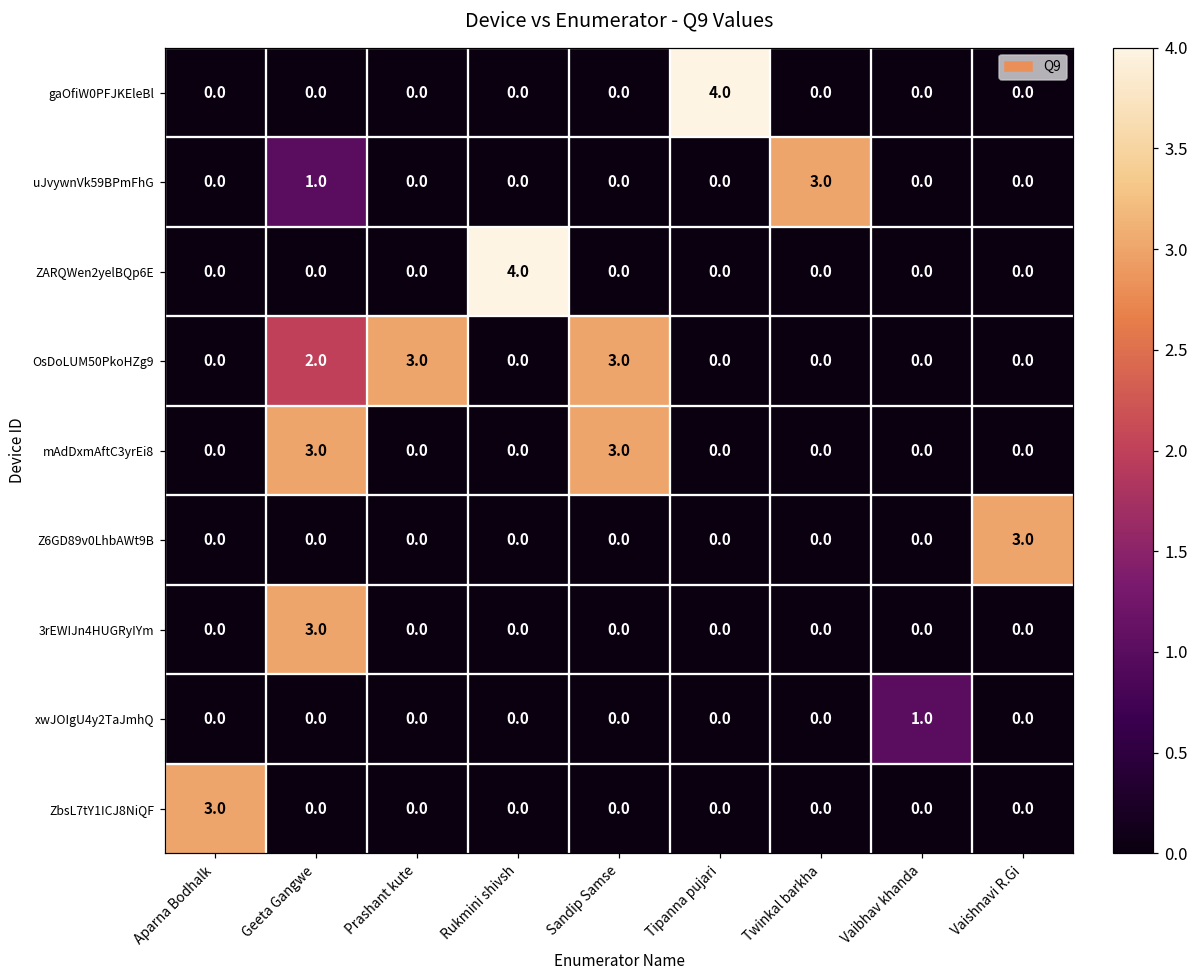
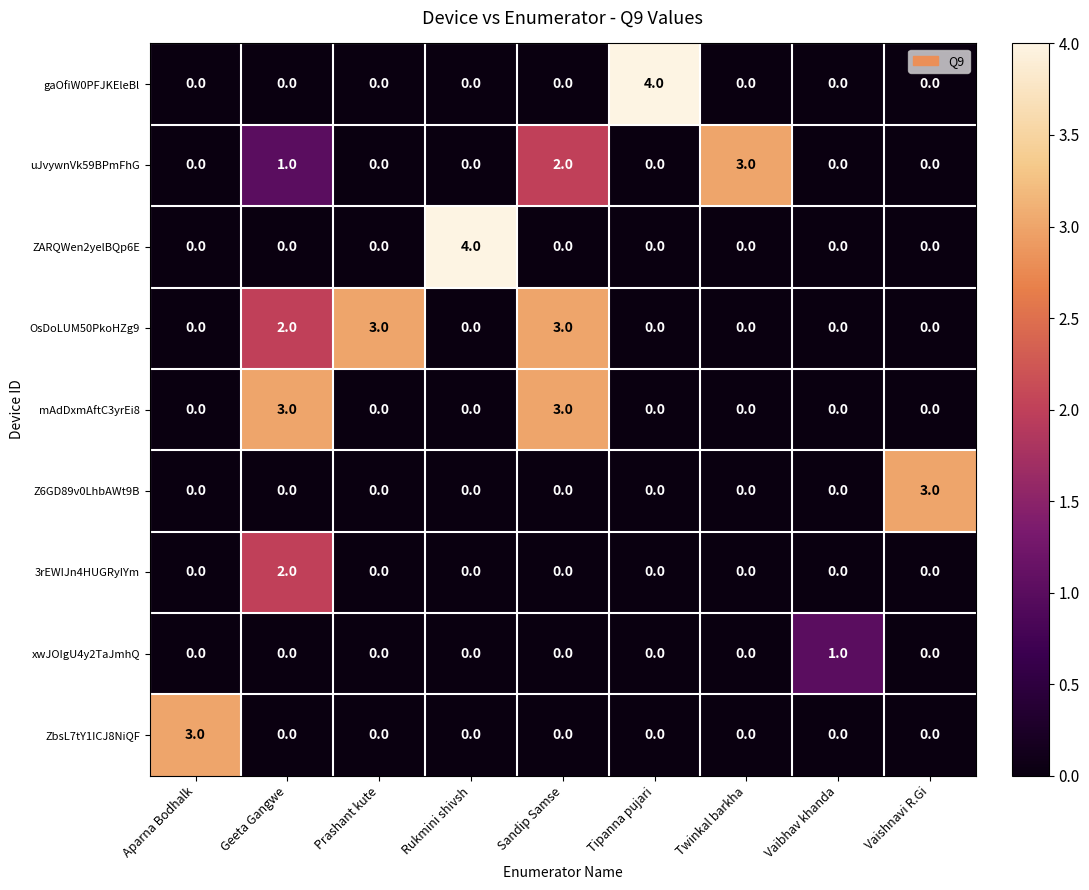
  {
    "gaOfiW0PFJKEleBl": {
      "Aparna Bodhalk": 0.0,
      "Geeta Gangwe": 0.0,
      "Prashant kute": 0.0,
      "Rukmini shivsh": 0.0,
      "Sandip Samse": 0.0,
      "Tipanna pujari": 4.0,
      "Twinkal barkha": 0.0,
      "Vaibhav khanda": 0.0,
      "Vaishnavi R.Gi": 0.0
    },
    "uJvywnVk59BPmFhG": {
      "Aparna Bodhalk": 0.0,
      "Geeta Gangwe": 1.0,
      "Prashant kute": 0.0,
      "Rukmini shivsh": 0.0,
-     "Sandip Samse": 0.0,
+     "Sandip Samse": 2.0,
      "Tipanna pujari": 0.0,
      "Twinkal barkha": 3.0,
      "Vaibhav khanda": 0.0,
      "Vaishnavi R.Gi": 0.0
    },
    "ZARQWen2yelBQp6E": {
      "Aparna Bodhalk": 0.0,
      "Geeta Gangwe": 0.0,
      "Prashant kute": 0.0,
      "Rukmini shivsh": 4.0,
      "Sandip Samse": 0.0,
      "Tipanna pujari": 0.0,
      "Twinkal barkha": 0.0,
      "Vaibhav khanda": 0.0,
      "Vaishnavi R.Gi": 0.0
    },
    "OsDoLUM50PkoHZg9": {
      "Aparna Bodhalk": 0.0,
      "Geeta Gangwe": 2.0,
      "Prashant kute": 3.0,
      "Rukmini shivsh": 0.0,
      "Sandip Samse": 3.0,
      "Tipanna pujari": 0.0,
      "Twinkal barkha": 0.0,
      "Vaibhav khanda": 0.0,
      "Vaishnavi R.Gi": 0.0
    },
    "mAdDxmAftC3yrEi8": {
      "Aparna Bodhalk": 0.0,
      "Geeta Gangwe": 3.0,
      "Prashant kute": 0.0,
      "Rukmini shivsh": 0.0,
      "Sandip Samse": 3.0,
      "Tipanna pujari": 0.0,
      "Twinkal barkha": 0.0,
      "Vaibhav khanda": 0.0,
      "Vaishnavi R.Gi": 0.0
    },
    "Z6GD89v0LhbAWt9B": {
      "Aparna Bodhalk": 0.0,
      "Geeta Gangwe": 0.0,
      "Prashant kute": 0.0,
      "Rukmini shivsh": 0.0,
      "Sandip Samse": 0.0,
      "Tipanna pujari": 0.0,
      "Twinkal barkha": 0.0,
      "Vaibhav khanda": 0.0,
      "Vaishnavi R.Gi": 3.0
    },
    "3rEWIJn4HUGRyIYm": {
      "Aparna Bodhalk": 0.0,
-     "Geeta Gangwe": 3.0,
+     "Geeta Gangwe": 2.0,
      "Prashant kute": 0.0,
      "Rukmini shivsh": 0.0,
      "Sandip Samse": 0.0,
      "Tipanna pujari": 0.0,
      "Twinkal barkha": 0.0,
      "Vaibhav khanda": 0.0,
      "Vaishnavi R.Gi": 0.0
    },
    "xwJOIgU4y2TaJmhQ": {
      "Aparna Bodhalk": 0.0,
      "Geeta Gangwe": 0.0,
      "Prashant kute": 0.0,
      "Rukmini shivsh": 0.0,
      "Sandip Samse": 0.0,
      "Tipanna pujari": 0.0,
      "Twinkal barkha": 0.0,
      "Vaibhav khanda": 1.0,
      "Vaishnavi R.Gi": 0.0
    },
    "ZbsL7tY1ICJ8NiQF": {
      "Aparna Bodhalk": 3.0,
      "Geeta Gangwe": 0.0,
      "Prashant kute": 0.0,
      "Rukmini shivsh": 0.0,
      "Sandip Samse": 0.0,
      "Tipanna pujari": 0.0,
      "Twinkal barkha": 0.0,
      "Vaibhav khanda": 0.0,
      "Vaishnavi R.Gi": 0.0
    }
  }
